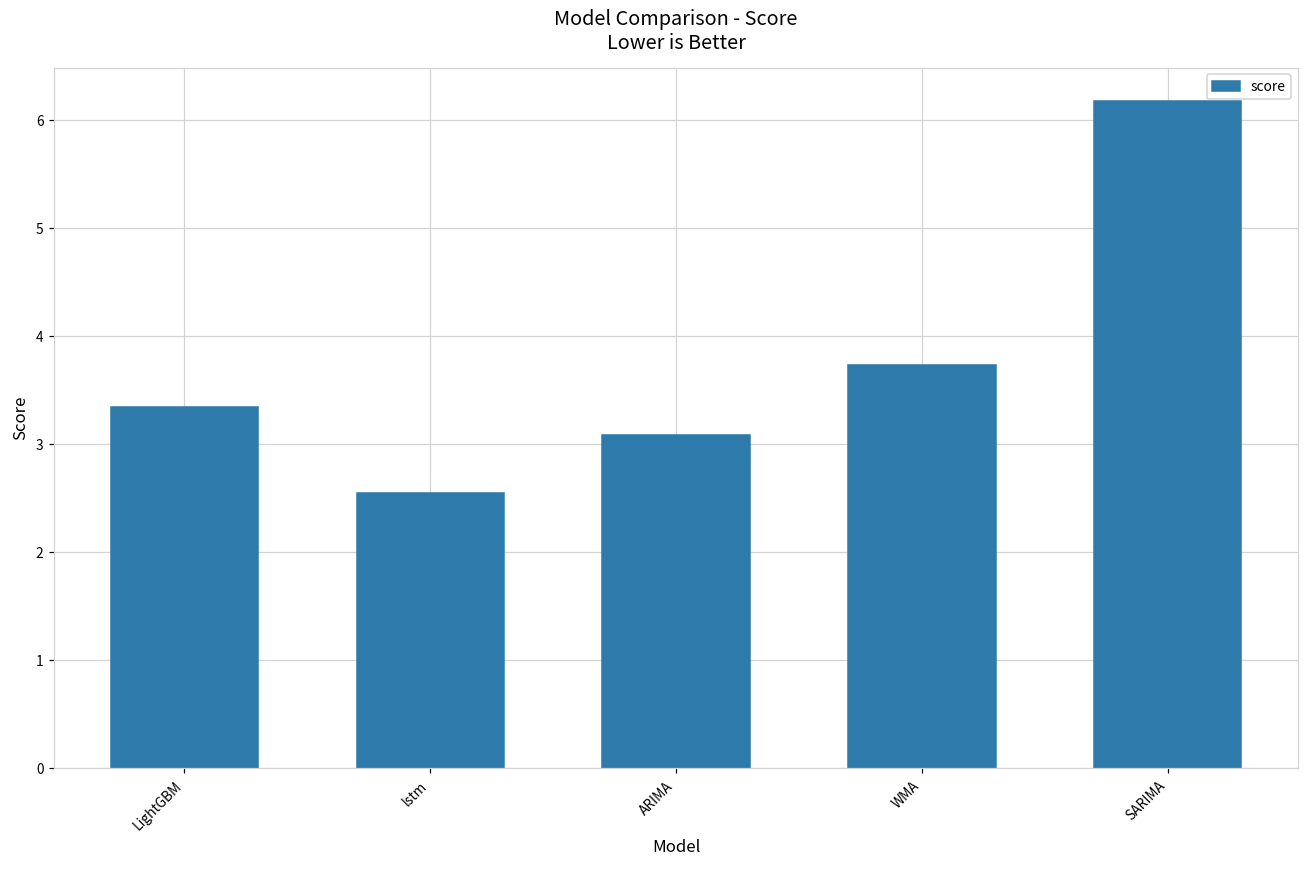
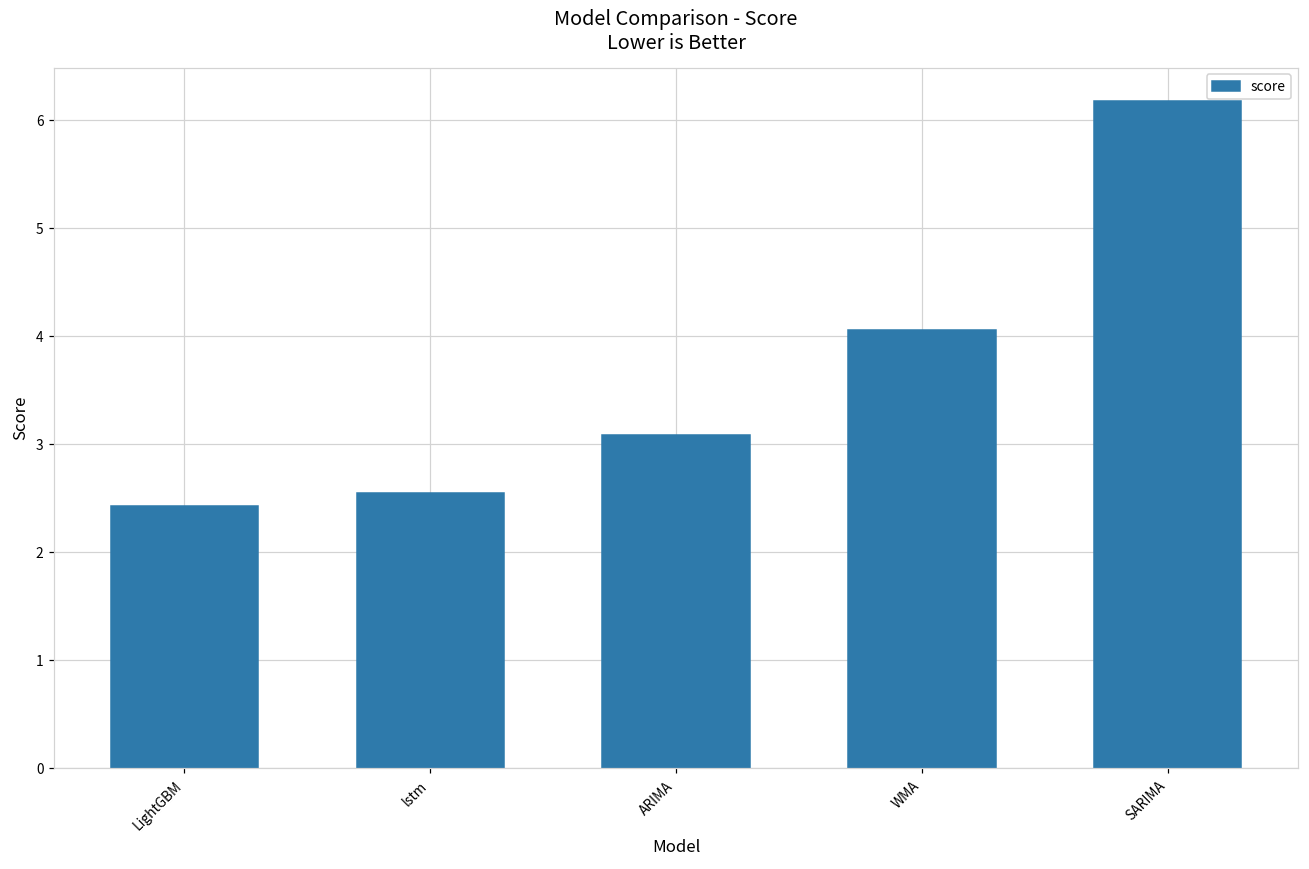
  {
-   "LightGBM": 3.4,
+   "LightGBM": 2.4,
    "lstm": 2.6,
    "ARIMA": 3.1,
-   "WMA": 3.7,
+   "WMA": 4.1,
    "SARIMA": 6.2
  }
